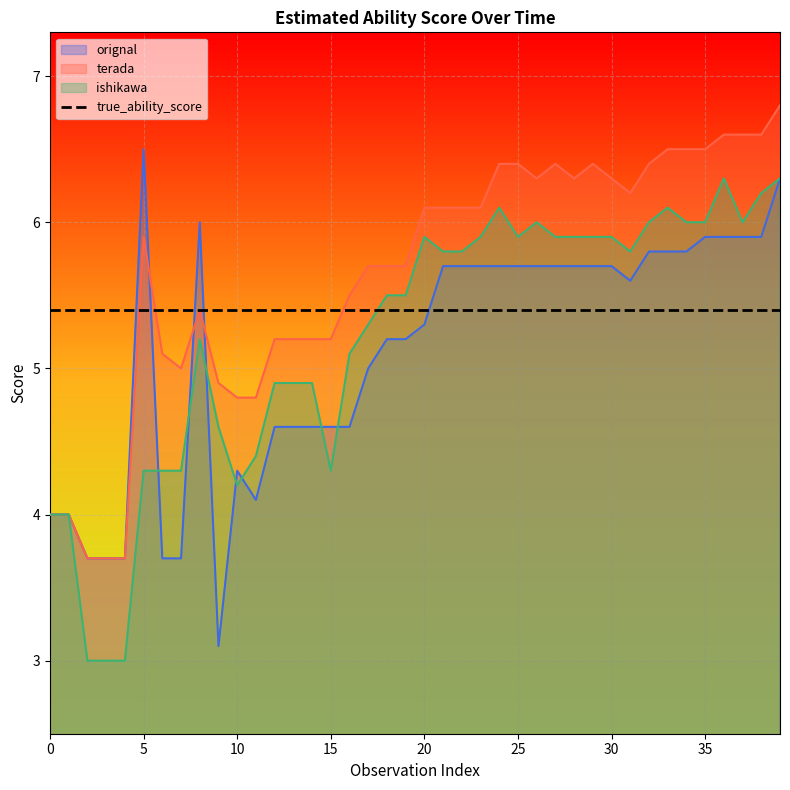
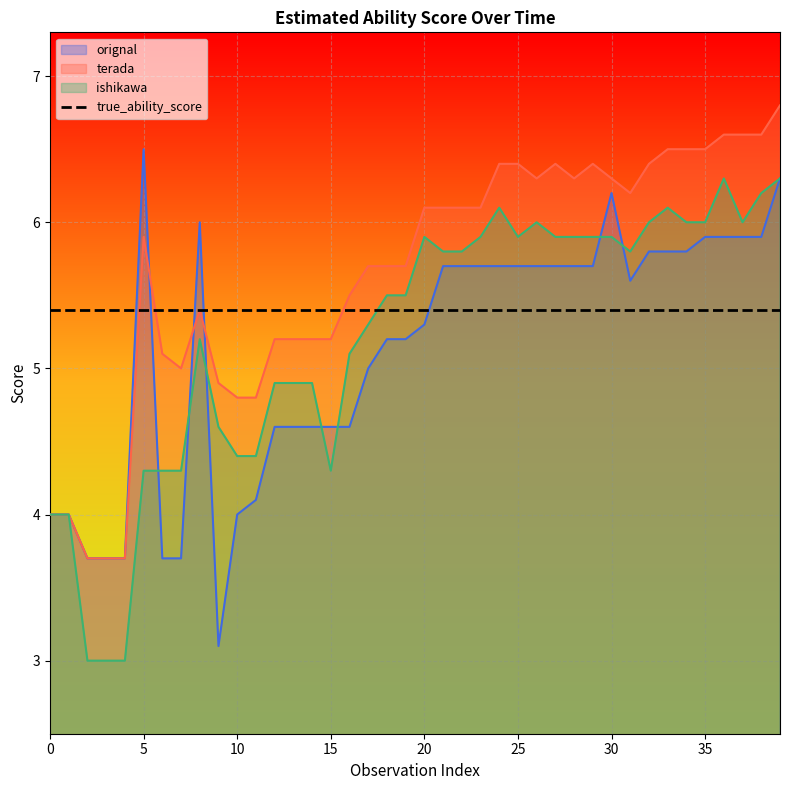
  {
    "orignal": {
      "5": 6.5,
-     "10": 4.3,
+     "10": 4.0,
      "15": 4.6,
      "20": 5.3,
      "25": 5.7,
-     "30": 5.7,
+     "30": 6.2,
      "35": 5.9
    },
    "terada": {
      "5": 5.9,
      "10": 4.8,
      "15": 5.2,
      "20": 6.1,
      "25": 6.4,
      "30": 6.3,
      "35": 6.5
    },
    "ishikawa": {
      "5": 4.3,
-     "10": 4.2,
+     "10": 4.4,
      "15": 4.3,
      "20": 5.9,
      "25": 5.9,
      "30": 5.9,
      "35": 6.0
    }
  }
